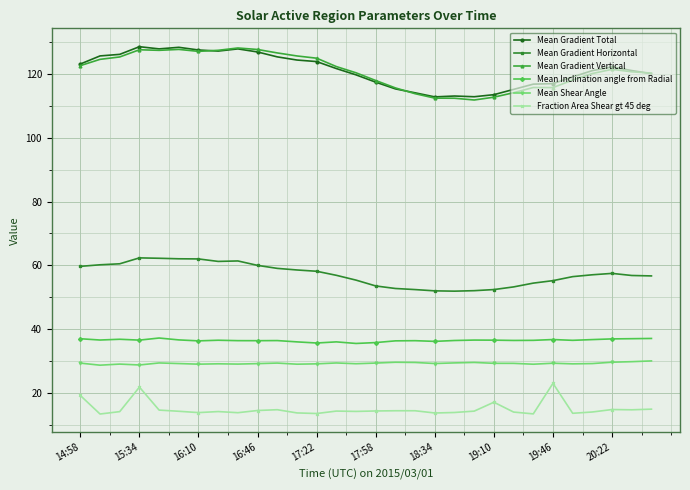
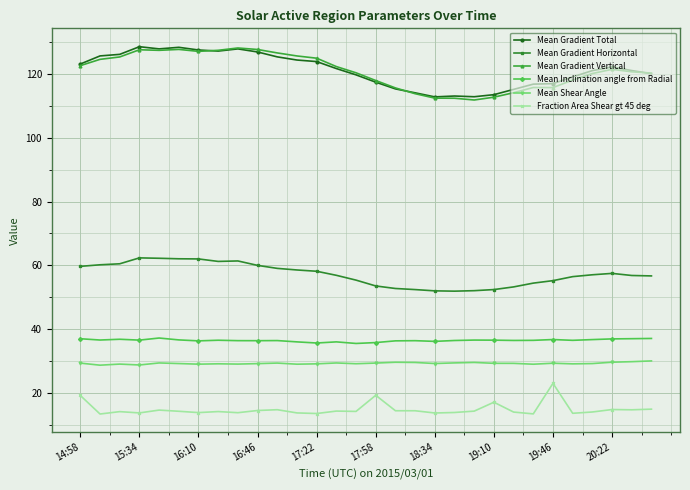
  {
    "Fraction Area Shear gt 45 deg": {
      "14:58": 19,
-     "15:34": 22,
+     "15:34": 14,
      "16:10": 14,
      "16:46": 15,
      "17:22": 14,
-     "17:58": 14,
+     "17:58": 19,
      "18:34": 14,
      "19:10": 17,
      "19:46": 23,
      "20:22": 15
    }
  }
